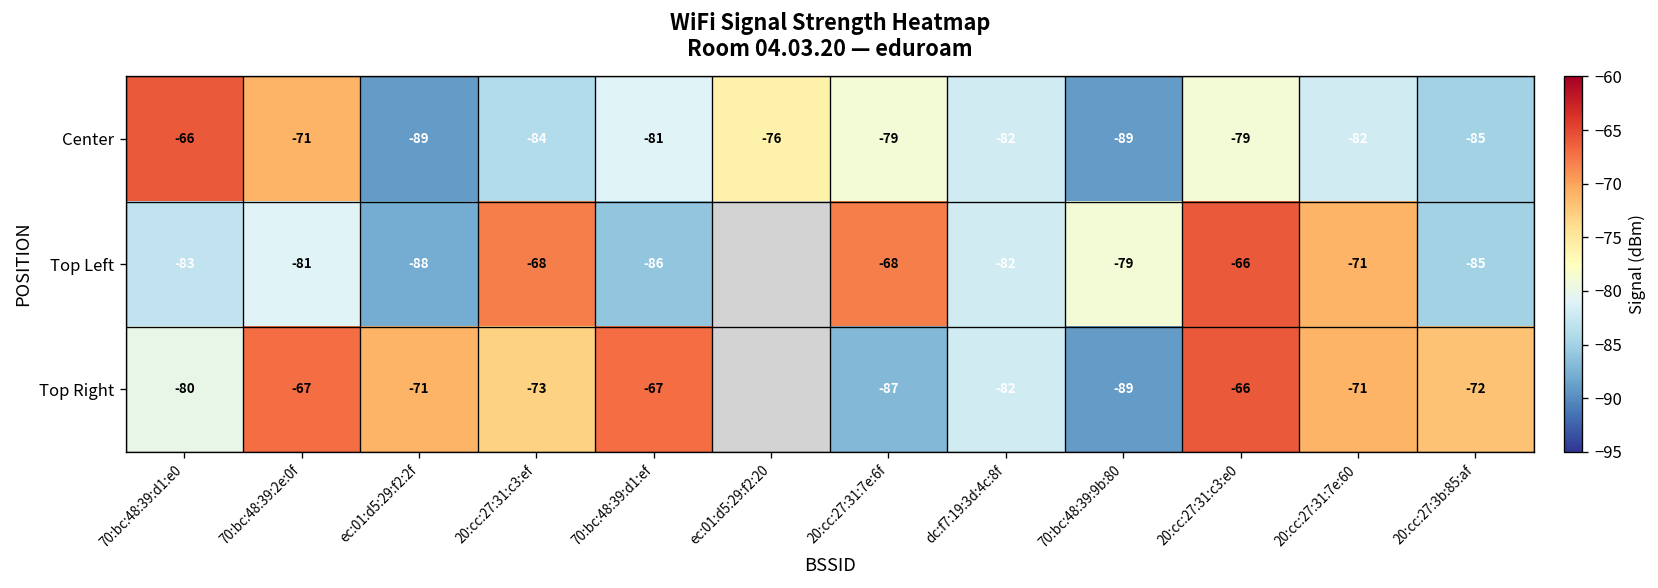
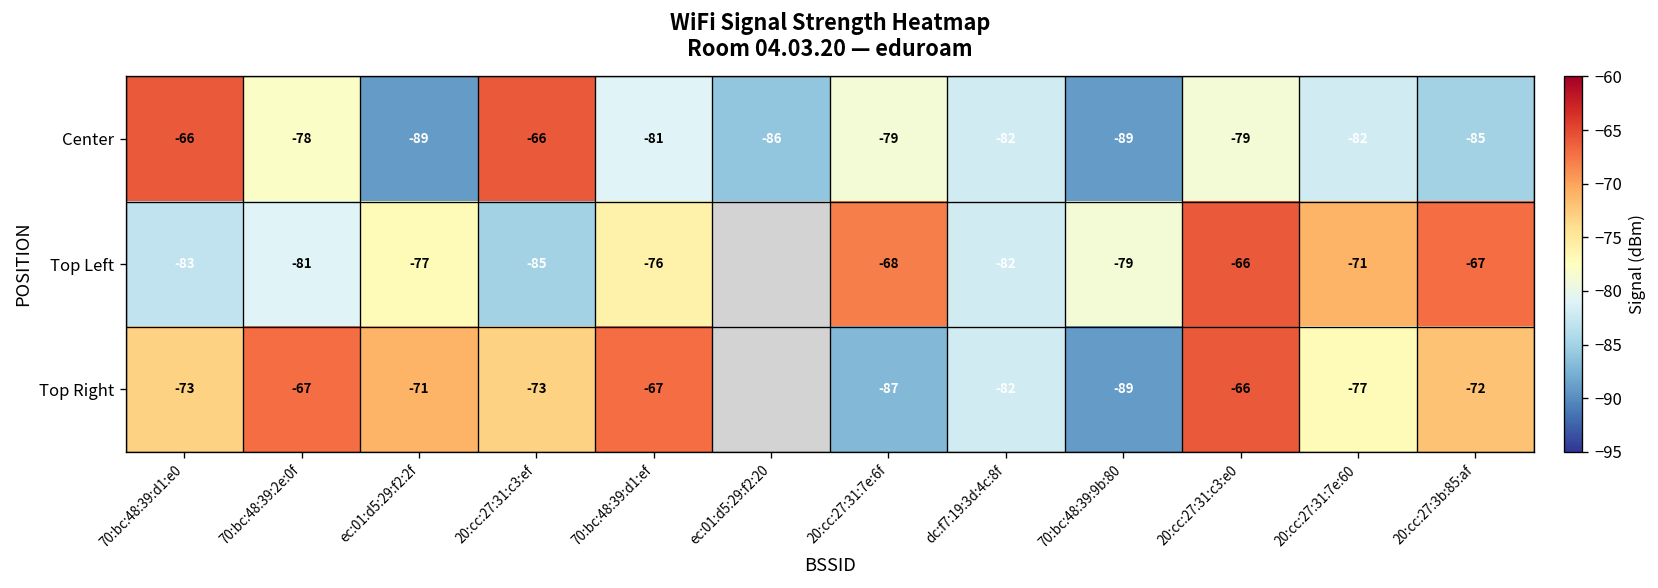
  {
    "Center": {
      "70:bc:48:39:d1:e0": -66,
-     "70:bc:48:39:2e:0f": -71,
+     "70:bc:48:39:2e:0f": -78,
      "ec:01:d5:29:f2:2f": -89,
-     "20:cc:27:31:c3:ef": -84,
+     "20:cc:27:31:c3:ef": -66,
      "70:bc:48:39:d1:ef": -81,
-     "ec:01:d5:29:f2:20": -76,
+     "ec:01:d5:29:f2:20": -86,
      "20:cc:27:31:7e:6f": -79,
      "70:bc:48:39:9b:80": -89,
      "20:cc:27:31:c3:e0": -79,
      "20:cc:27:3b:85:af": -85
    },
    "Top Left": {
      "70:bc:48:39:d1:e0": -83,
      "70:bc:48:39:2e:0f": -81,
-     "ec:01:d5:29:f2:2f": -88,
-     "20:cc:27:31:c3:ef": -68,
-     "70:bc:48:39:d1:ef": -86,
+     "ec:01:d5:29:f2:2f": -77,
+     "20:cc:27:31:c3:ef": -85,
+     "70:bc:48:39:d1:ef": -76,
      "20:cc:27:31:7e:6f": -68,
      "70:bc:48:39:9b:80": -79,
      "20:cc:27:31:c3:e0": -66,
      "20:cc:27:31:7e:60": -71,
-     "20:cc:27:3b:85:af": -85
+     "20:cc:27:3b:85:af": -67
    },
    "Top Right": {
-     "70:bc:48:39:d1:e0": -80,
+     "70:bc:48:39:d1:e0": -73,
      "70:bc:48:39:2e:0f": -67,
      "ec:01:d5:29:f2:2f": -71,
      "20:cc:27:31:c3:ef": -73,
      "70:bc:48:39:d1:ef": -67,
      "20:cc:27:31:7e:6f": -87,
      "70:bc:48:39:9b:80": -89,
      "20:cc:27:31:c3:e0": -66,
-     "20:cc:27:31:7e:60": -71,
+     "20:cc:27:31:7e:60": -77,
      "20:cc:27:3b:85:af": -72
    }
  }
